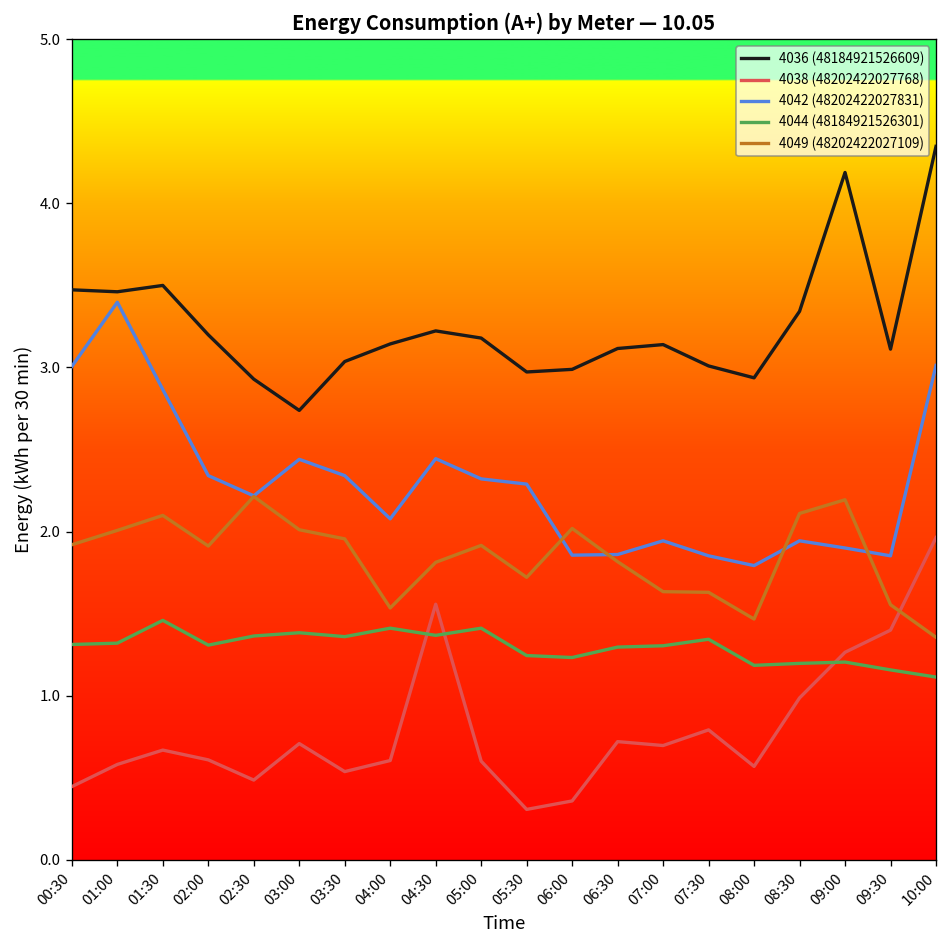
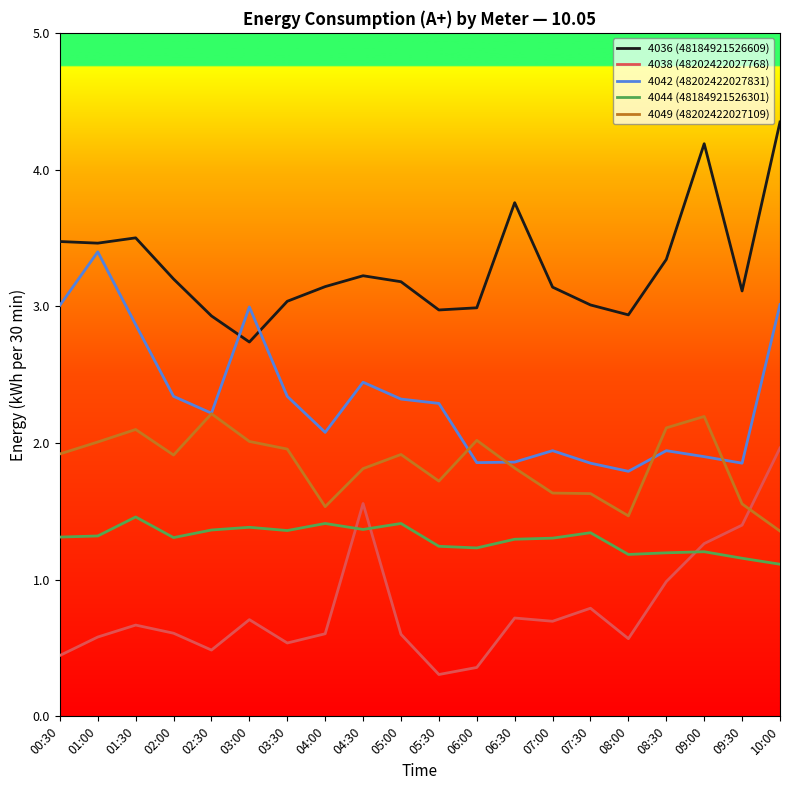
  {
    "4036 (48184921526609)": {
      "00:30": 3.50,
      "01:00": 3.48,
      "01:30": 3.52,
      "02:00": 3.22,
      "02:30": 2.95,
      "03:00": 2.76,
      "03:30": 3.06,
      "04:00": 3.16,
      "04:30": 3.24,
      "05:00": 3.20,
      "05:30": 2.99,
      "06:00": 3.01,
-     "06:30": 3.14,
+     "06:30": 3.78,
      "07:00": 3.16,
      "07:30": 3.03,
      "08:00": 2.96,
      "08:30": 3.36,
      "09:00": 4.22,
      "09:30": 3.13,
      "10:00": 4.38
    },
    "4038 (48202422027768)": {
      "00:30": 0.45,
      "01:00": 0.58,
      "01:30": 0.67,
      "02:00": 0.61,
      "02:30": 0.49,
      "03:00": 0.71,
      "03:30": 0.54,
      "04:00": 0.61,
      "04:30": 1.57,
      "05:00": 0.60,
      "05:30": 0.31,
      "06:00": 0.36,
      "06:30": 0.72,
      "07:00": 0.70,
      "07:30": 0.80,
      "08:00": 0.57,
      "08:30": 0.99,
      "09:00": 1.27,
      "09:30": 1.41,
      "10:00": 1.98
    },
    "4042 (48202422027831)": {
      "00:30": 3.03,
      "01:00": 3.42,
      "01:30": 2.88,
      "02:00": 2.36,
-     "03:00": 2.46,
+     "03:00": 3.01,
      "03:30": 2.36,
      "04:00": 2.09,
      "04:30": 2.46,
      "05:00": 2.34,
      "05:30": 2.30,
      "06:00": 1.87,
      "06:30": 1.87,
      "07:00": 1.96,
      "07:30": 1.86,
      "08:00": 1.80,
      "08:30": 1.96,
      "09:00": 1.91,
      "09:30": 1.86,
      "10:00": 3.03
    },
    "4044 (48184921526301)": {
      "00:30": 1.32,
      "01:00": 1.33,
      "01:30": 1.47,
      "02:00": 1.32,
      "02:30": 1.37,
      "03:00": 1.39,
      "03:30": 1.37,
      "04:00": 1.42,
      "04:30": 1.38,
      "05:00": 1.42,
      "05:30": 1.25,
      "06:00": 1.24,
      "06:30": 1.30,
      "07:00": 1.31,
      "07:30": 1.35,
      "08:00": 1.19,
      "08:30": 1.20,
      "09:00": 1.21,
      "09:30": 1.16,
      "10:00": 1.12
    },
    "4049 (48202422027109)": {
      "00:30": 1.93,
      "01:00": 2.02,
      "01:30": 2.11,
      "02:00": 1.92,
      "03:00": 2.02,
      "03:30": 1.97,
      "04:00": 1.54,
      "04:30": 1.82,
      "05:00": 1.93,
      "05:30": 1.73,
      "06:00": 2.03,
      "06:30": 1.83,
      "07:00": 1.64,
      "07:30": 1.64,
      "08:00": 1.48,
      "08:30": 2.12,
      "09:00": 2.21,
      "09:30": 1.56,
      "10:00": 1.36
    }
  }
